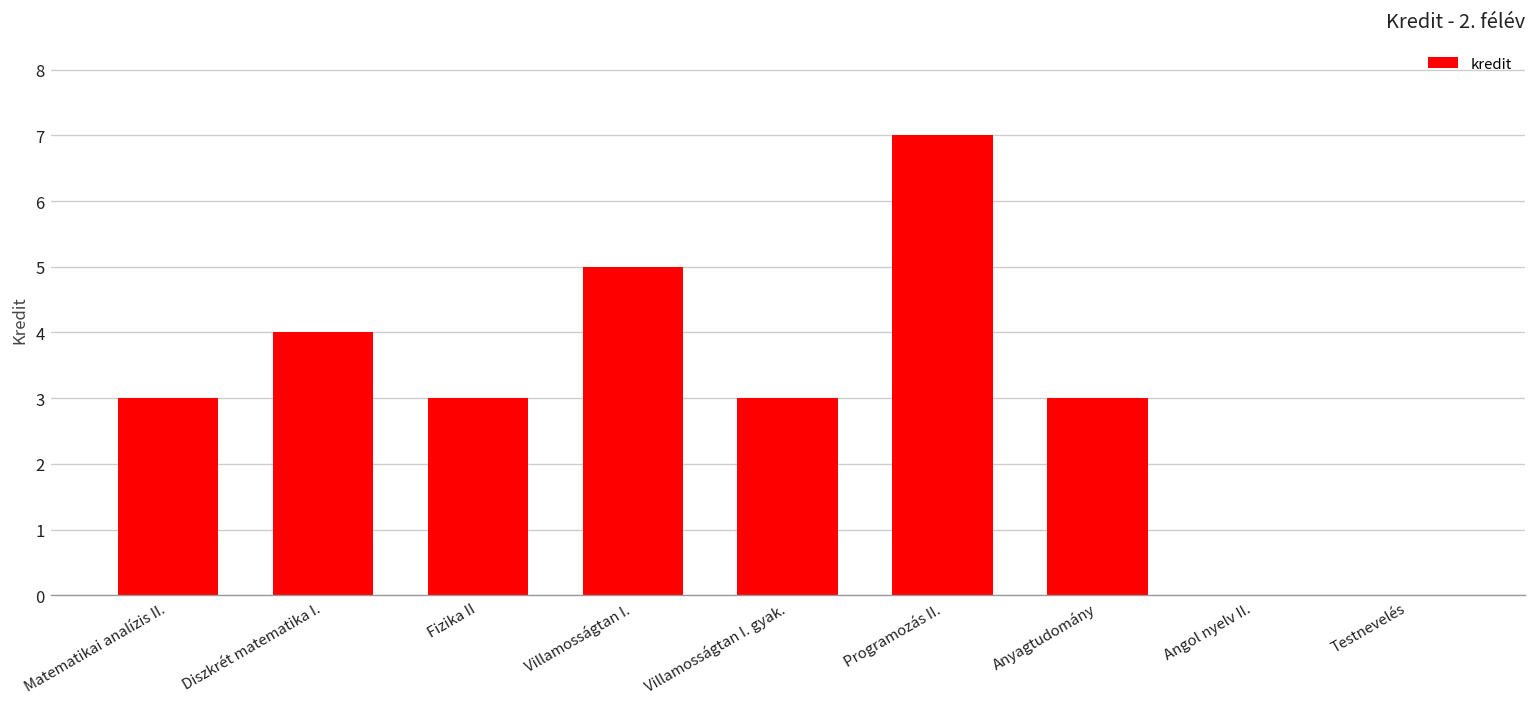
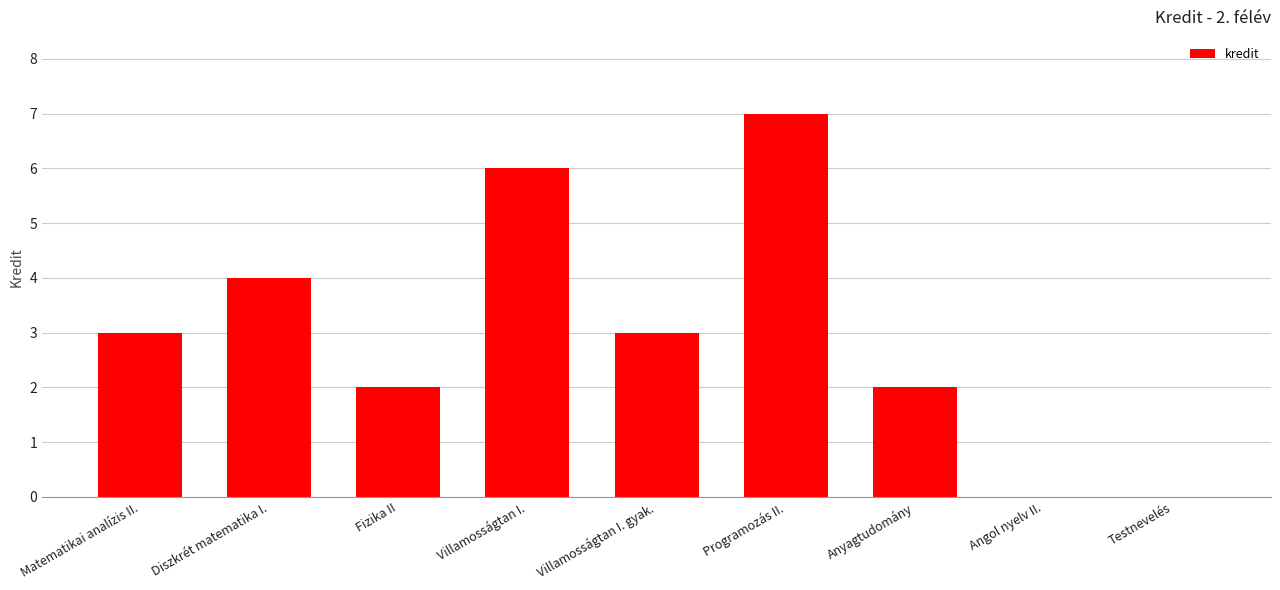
  {
    "Matematikai analízis II.": 3,
    "Diszkrét matematika I.": 4,
-   "Fizika II": 3,
-   "Villamosságtan I.": 5,
+   "Fizika II": 2,
+   "Villamosságtan I.": 6,
    "Villamosságtan I. gyak.": 3,
    "Programozás II.": 7,
-   "Anyagtudomány": 3,
+   "Anyagtudomány": 2,
    "Angol nyelv II.": 0,
    "Testnevelés": 0
  }
